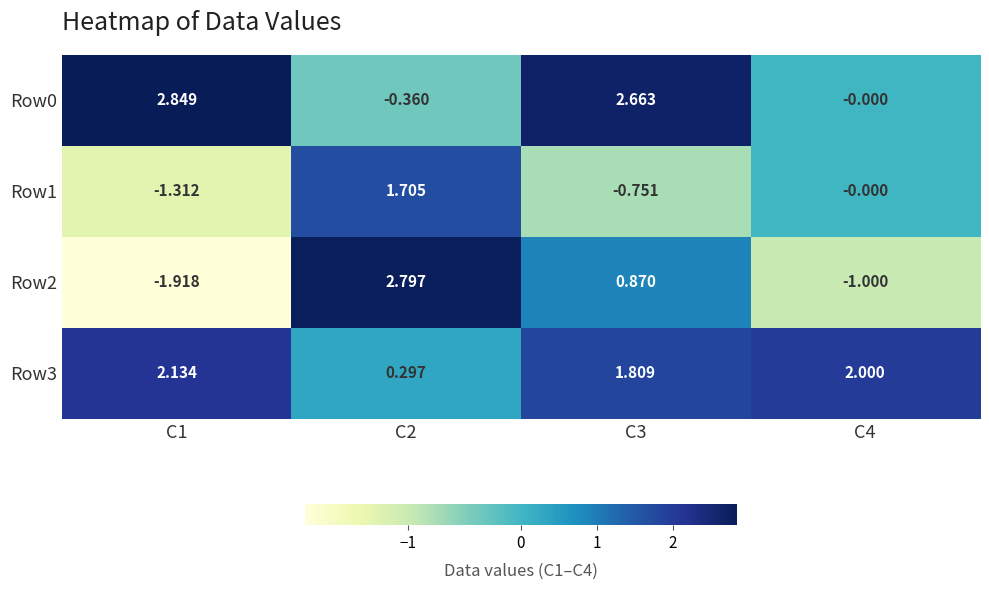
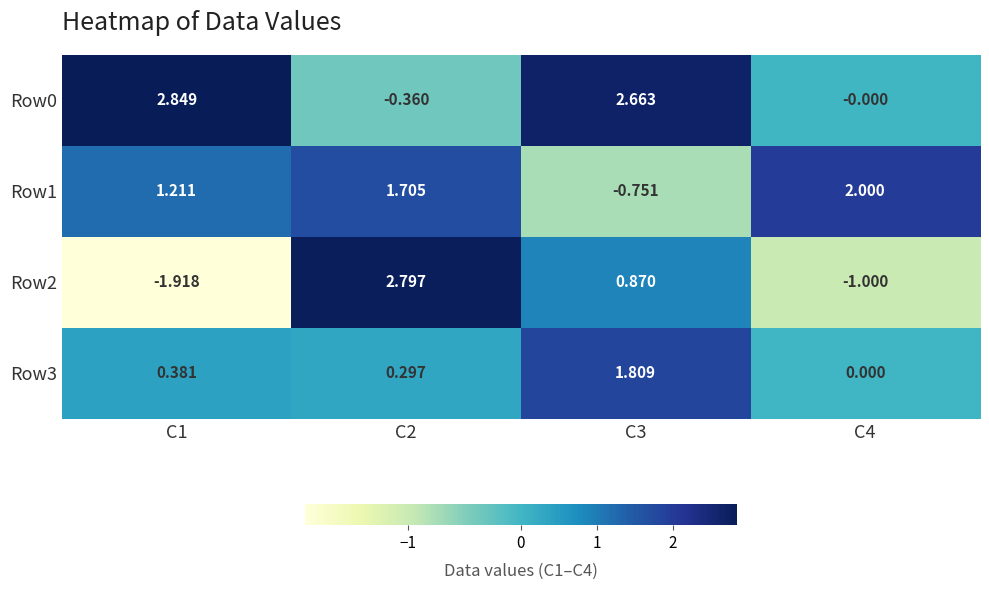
  {
    "Row0": {
      "C1": 2.849,
      "C2": -0.360,
      "C3": 2.663,
      "C4": -0.000
    },
    "Row1": {
-     "C1": -1.312,
+     "C1": 1.211,
      "C2": 1.705,
      "C3": -0.751,
-     "C4": -0.000
+     "C4": 2.000
    },
    "Row2": {
      "C1": -1.918,
      "C2": 2.797,
      "C3": 0.870,
      "C4": -1.000
    },
    "Row3": {
-     "C1": 2.134,
+     "C1": 0.381,
      "C2": 0.297,
      "C3": 1.809,
-     "C4": 2.000
+     "C4": 0.000
    }
  }
